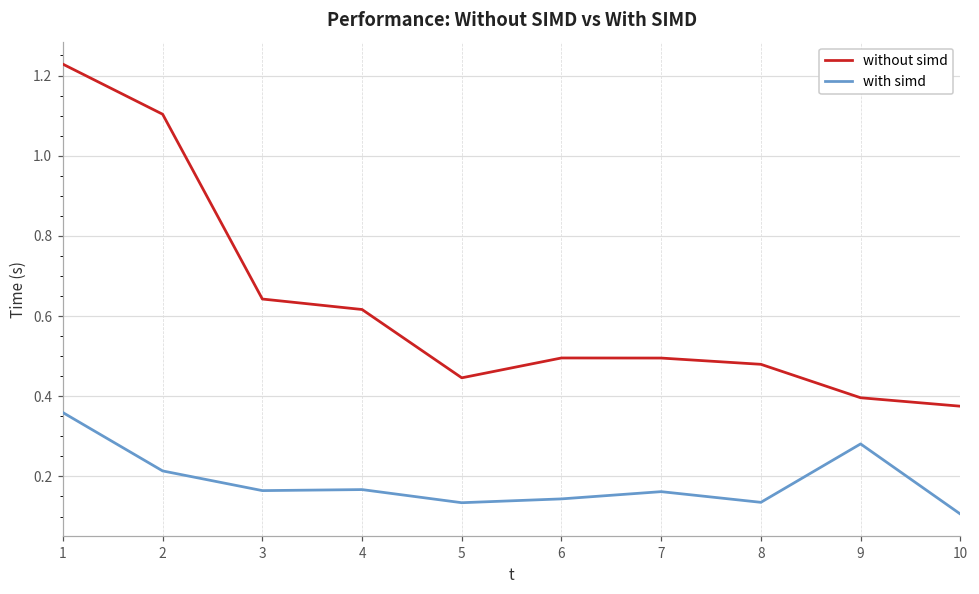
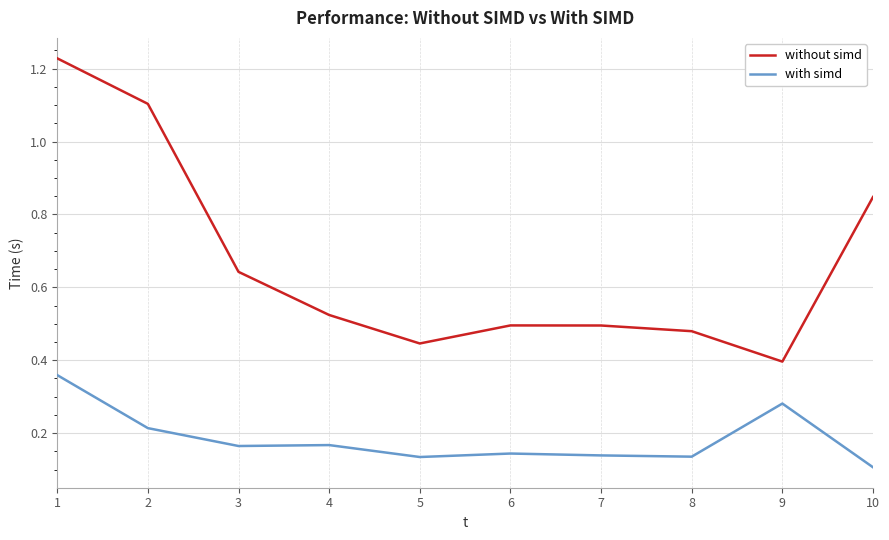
  {
    "without simd": {
      "1": 1.23,
      "2": 1.10,
      "3": 0.64,
-     "4": 0.62,
+     "4": 0.52,
      "5": 0.45,
      "6": 0.50,
      "7": 0.50,
      "8": 0.48,
      "9": 0.40,
-     "10": 0.38
+     "10": 0.85
    },
    "with simd": {
      "1": 0.36,
      "2": 0.21,
      "3": 0.16,
      "4": 0.17,
      "5": 0.13,
      "6": 0.14,
-     "7": 0.16,
+     "7": 0.14,
      "8": 0.14,
      "9": 0.28,
      "10": 0.11
    }
  }
